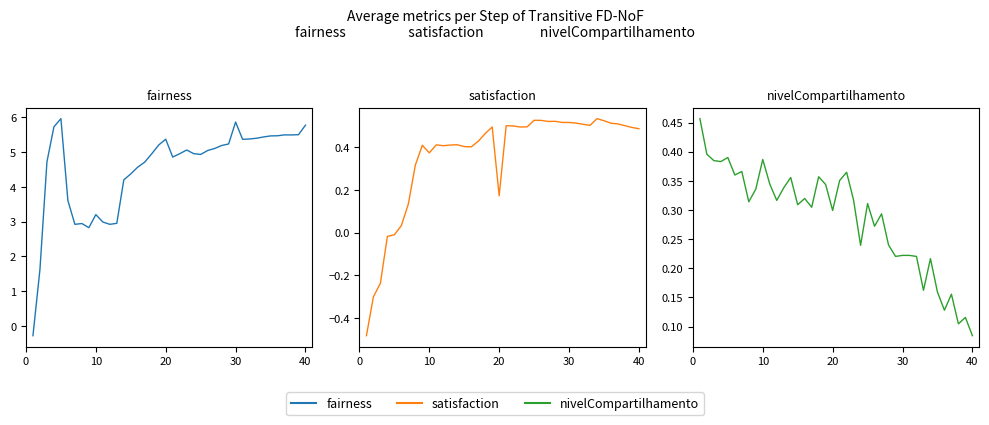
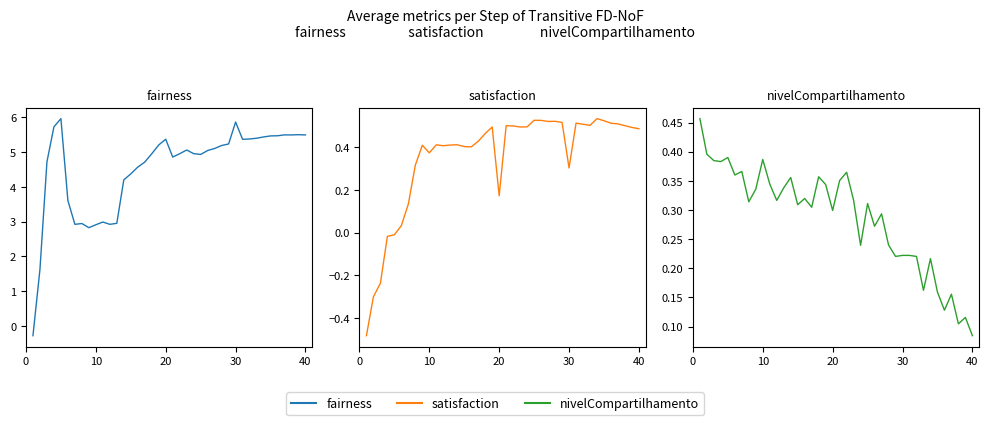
  {
    "fairness": {
-     "10": 3.2,
+     "10": 2.9,
      "20": 5.4,
      "30": 5.9,
-     "40": 5.8
+     "40": 5.5
    },
    "satisfaction": {
      "10": 0.37,
      "20": 0.17,
-     "30": 0.52,
+     "30": 0.30,
      "40": 0.49
    },
    "nivelCompartilhamento": {
      "10": 0.39,
      "20": 0.30,
      "30": 0.22,
      "40": 0.08
    }
  }
